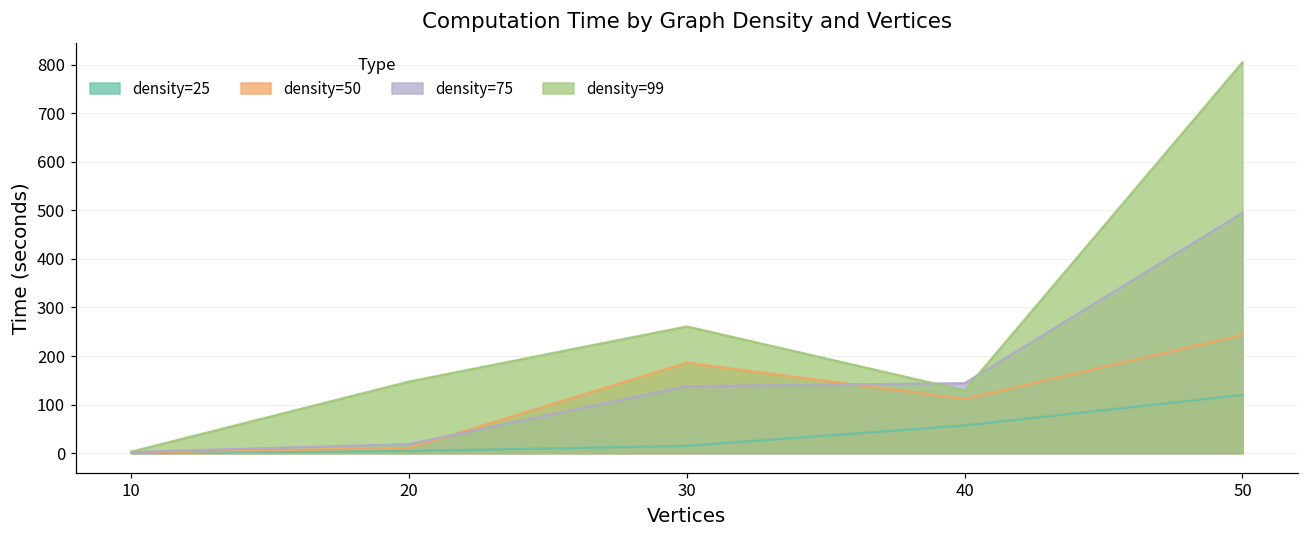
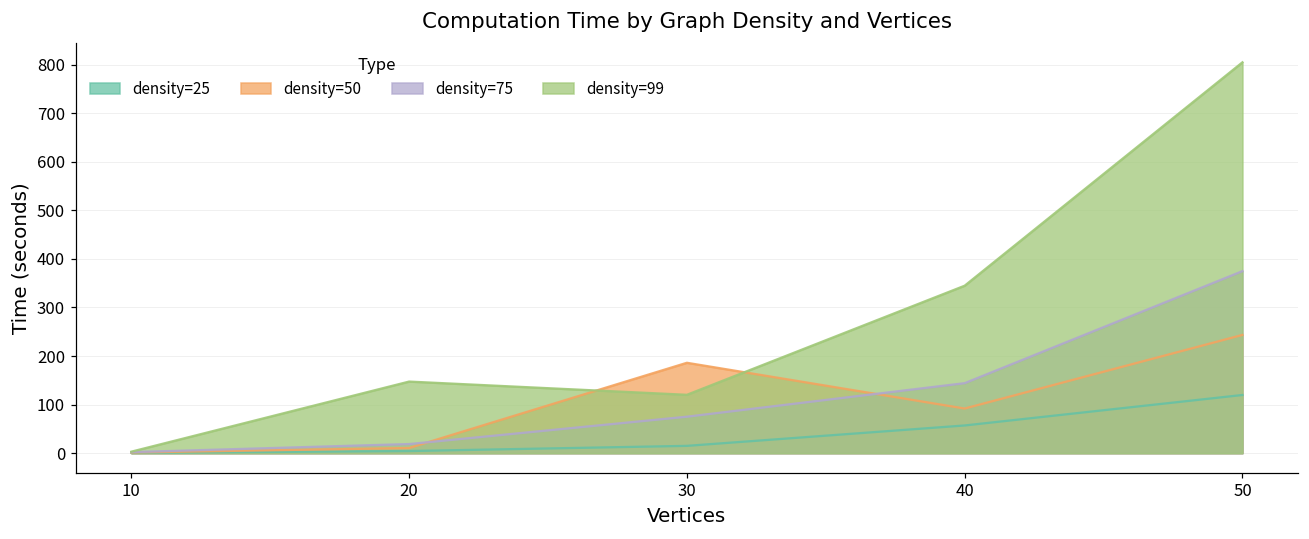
  {
    "density=25": {
      "20": 0,
      "30": 10,
      "40": 60,
      "50": 120
    },
    "density=50": {
      "20": 10,
      "30": 190,
-     "40": 110,
+     "40": 90,
      "50": 240
    },
    "density=75": {
      "20": 20,
-     "30": 140,
+     "30": 80,
      "40": 140,
-     "50": 490
+     "50": 370
    },
    "density=99": {
      "20": 150,
-     "30": 260,
-     "40": 130,
+     "30": 120,
+     "40": 340,
      "50": 800
    }
  }
